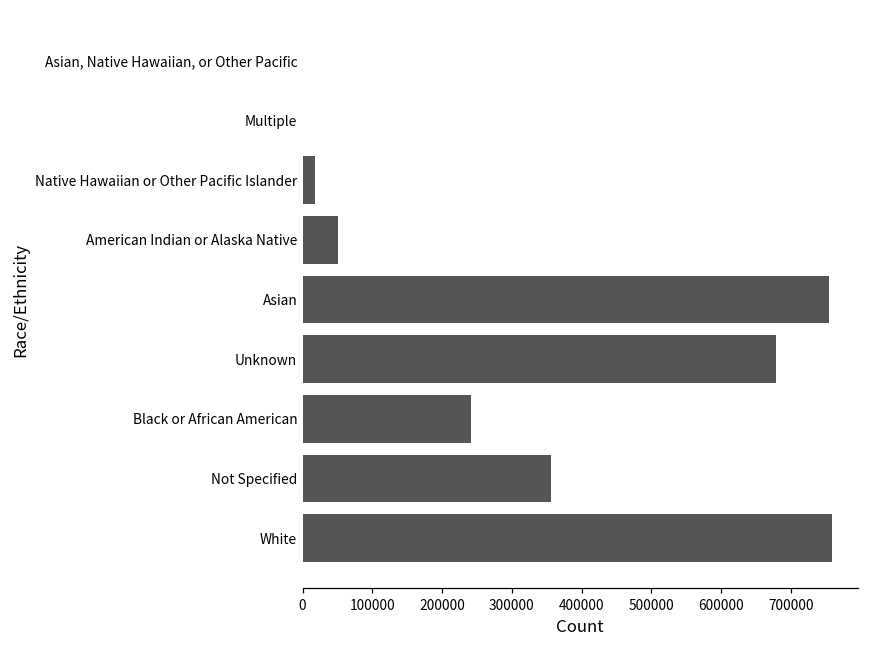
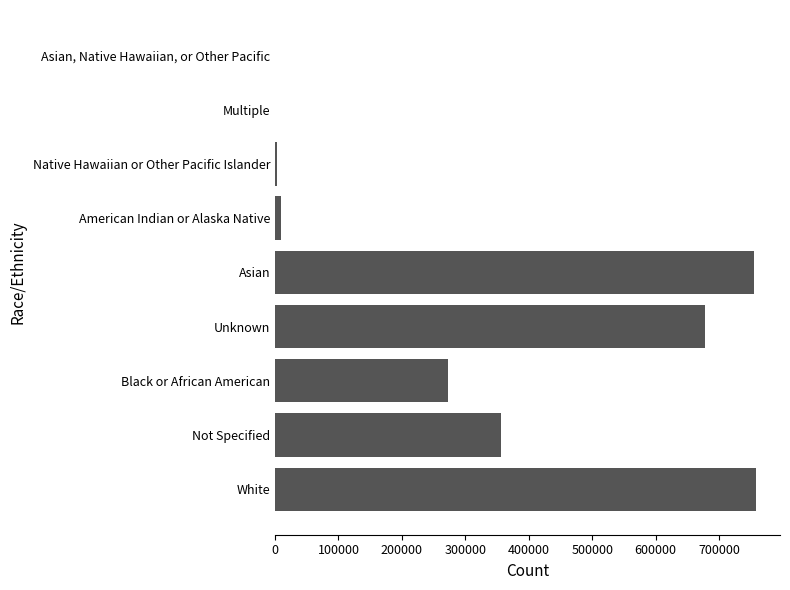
  {
    "Asian, Native Hawaiian, or Other Pacific": 0,
-   "Native Hawaiian or Other Pacific Islander": 20000,
-   "American Indian or Alaska Native": 50000,
+   "Native Hawaiian or Other Pacific Islander": 0,
+   "American Indian or Alaska Native": 10000,
    "Asian": 760000,
    "Unknown": 680000,
-   "Black or African American": 240000,
+   "Black or African American": 270000,
    "Not Specified": 360000,
    "White": 760000
  }
